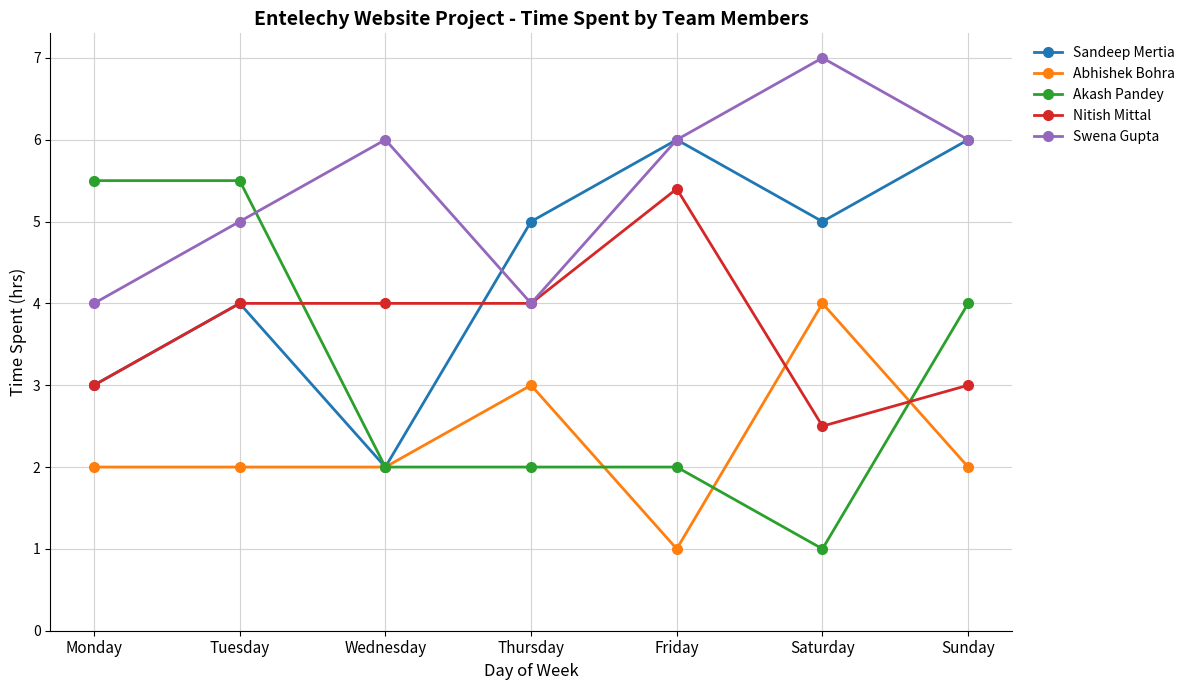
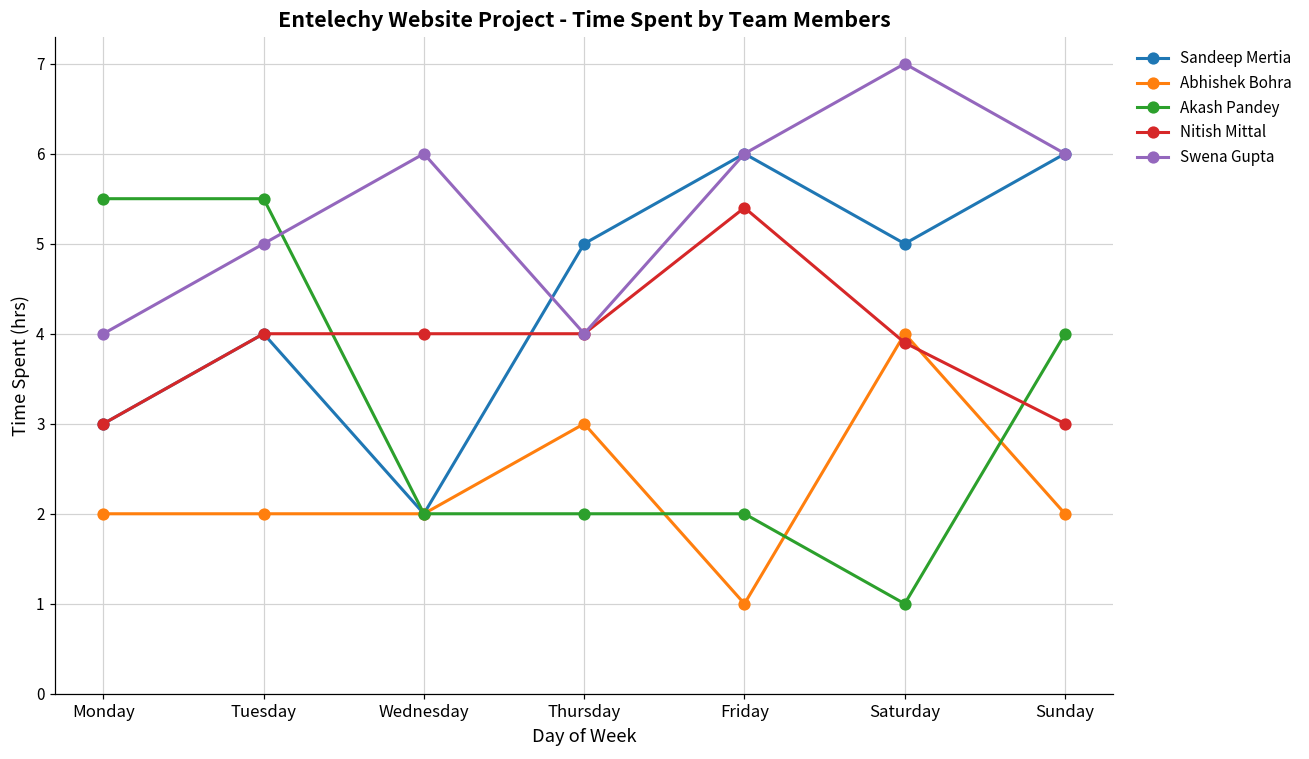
  {
    "Sandeep Mertia": {
      "Thursday": 5.0,
      "Saturday": 5.0
    },
    "Abhishek Bohra": {
      "Monday": 2.0,
      "Tuesday": 2.0,
      "Thursday": 3.0,
      "Friday": 1.0,
      "Saturday": 4.0,
      "Sunday": 2.0
    },
    "Akash Pandey": {
      "Monday": 5.5,
      "Tuesday": 5.5,
      "Thursday": 2.0,
      "Friday": 2.0,
      "Saturday": 1.0,
      "Sunday": 4.0
    },
    "Nitish Mittal": {
      "Wednesday": 4.0,
      "Friday": 5.4,
-     "Saturday": 2.5,
+     "Saturday": 3.9,
      "Sunday": 3.0
    },
    "Swena Gupta": {
      "Monday": 4.0,
      "Tuesday": 5.0,
      "Wednesday": 6.0,
      "Saturday": 7.0
    }
  }
